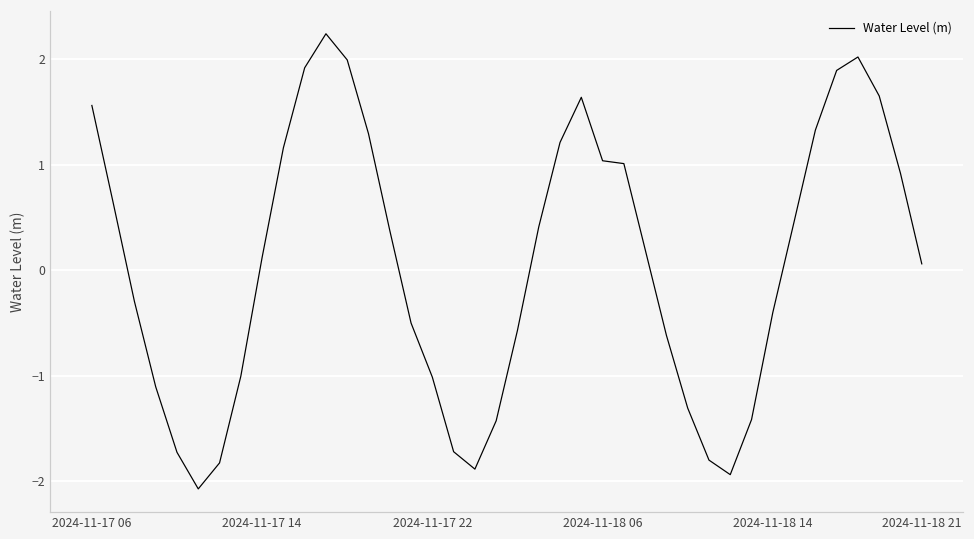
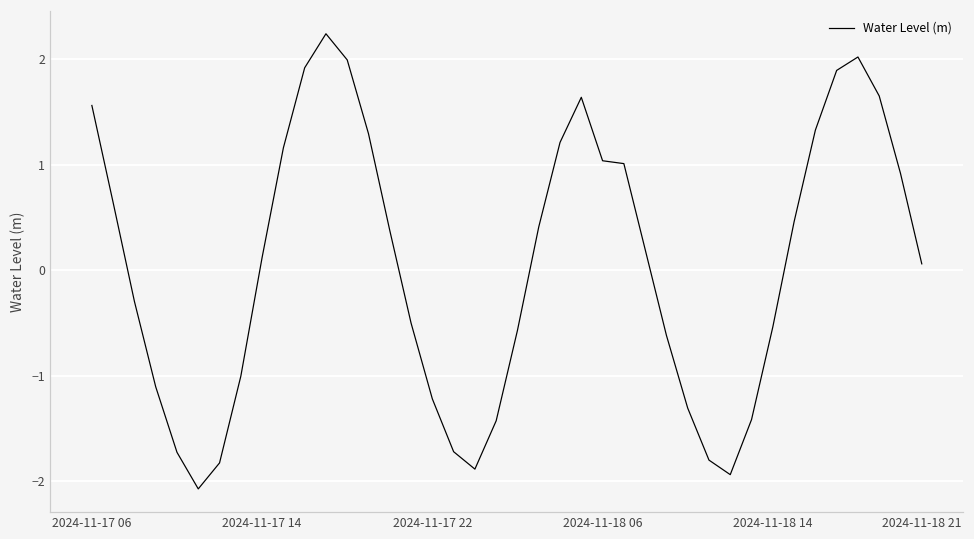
  {
    "2024-11-17 06": 1.6,
    "2024-11-17 14": 0.1,
-   "2024-11-17 22": -1.0,
+   "2024-11-17 22": -1.2,
    "2024-11-18 06": 1.0,
-   "2024-11-18 14": -0.4,
+   "2024-11-18 14": -0.5,
    "2024-11-18 21": 0.1
  }
